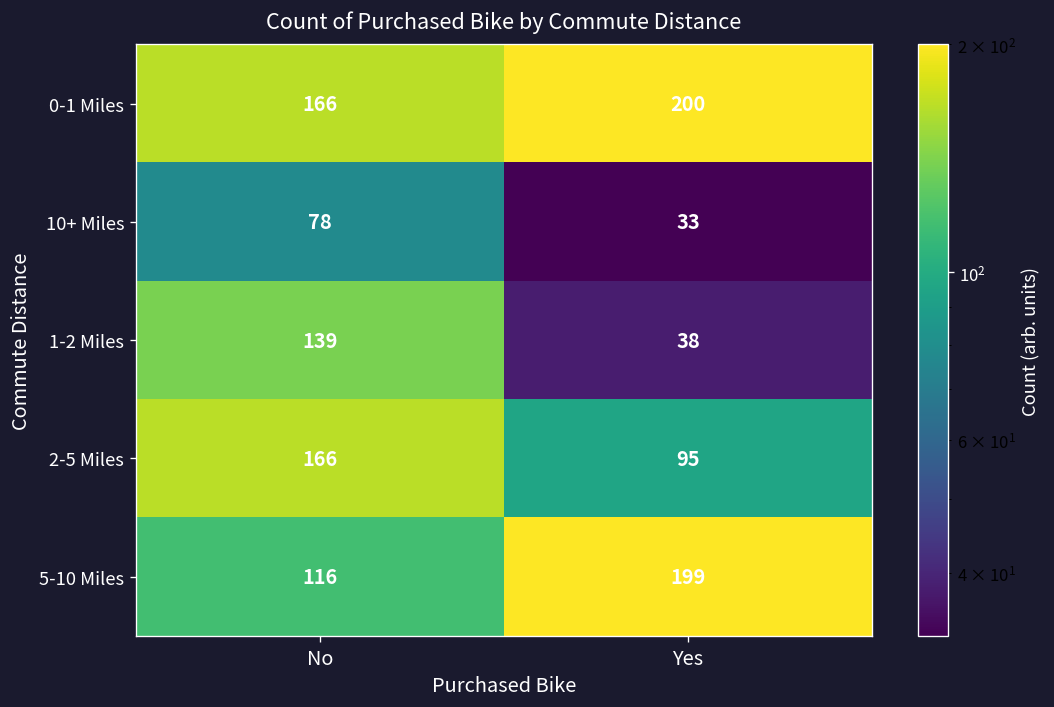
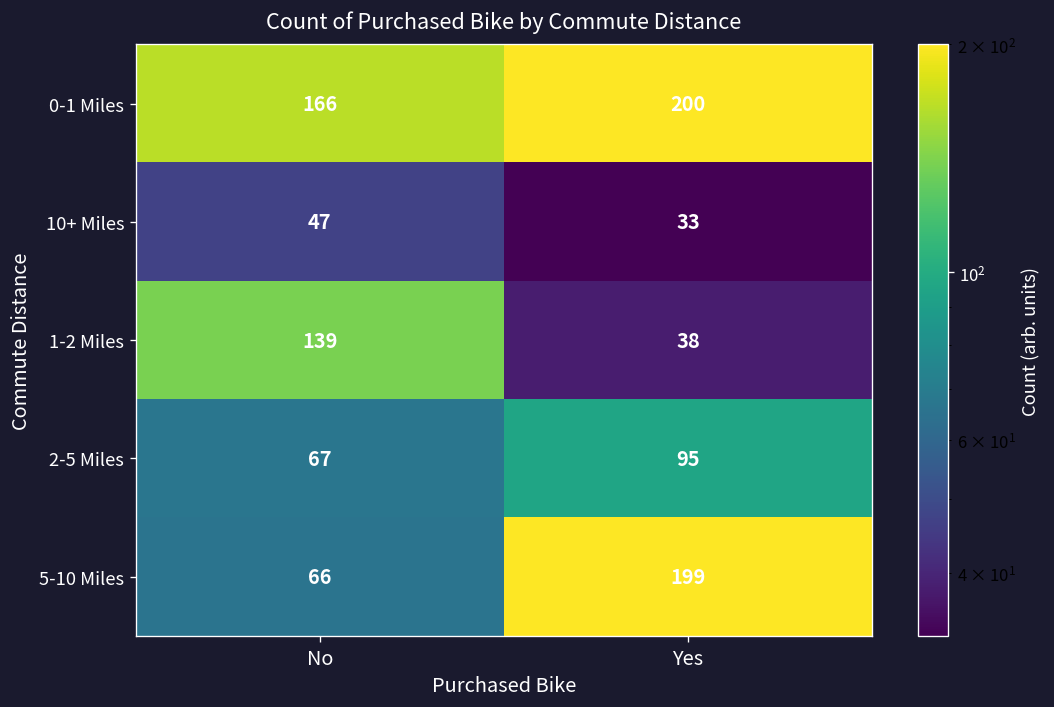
  {
    "0-1 Miles": {
      "No": 166,
      "Yes": 200
    },
    "10+ Miles": {
-     "No": 78,
+     "No": 47,
      "Yes": 33
    },
    "1-2 Miles": {
      "No": 139,
      "Yes": 38
    },
    "2-5 Miles": {
-     "No": 166,
+     "No": 67,
      "Yes": 95
    },
    "5-10 Miles": {
-     "No": 116,
+     "No": 66,
      "Yes": 199
    }
  }
